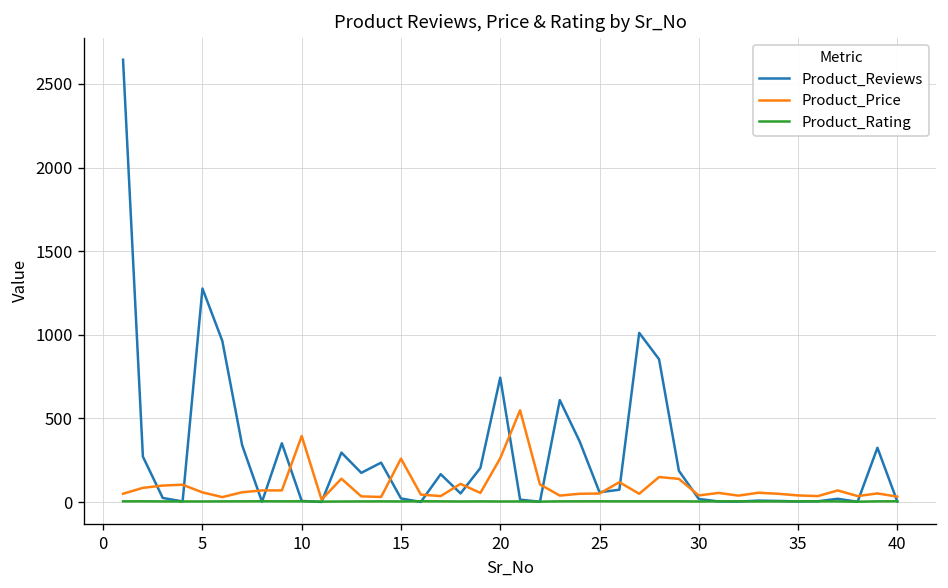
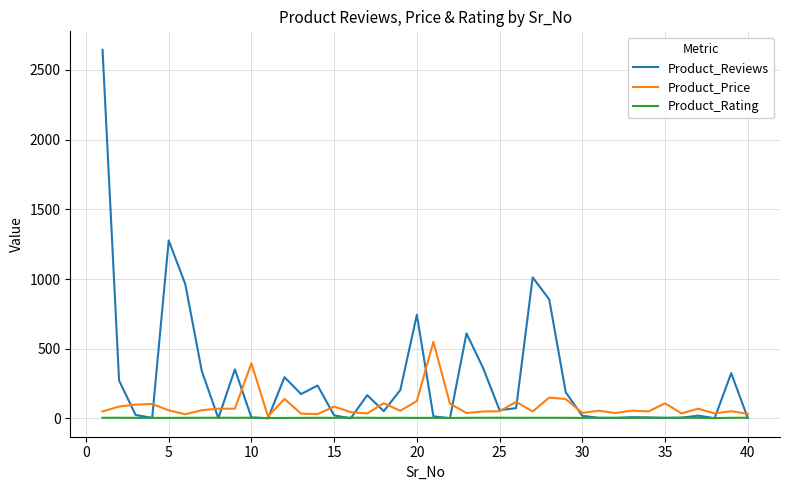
  {
    "Product_Reviews": {
      "5": 1280,
      "20": 740
    },
    "Product_Price": {
      "5": 60,
      "10": 400,
-     "15": 260,
-     "20": 260,
+     "15": 90,
+     "20": 130,
      "30": 40,
-     "35": 40,
+     "35": 110,
      "40": 30
    },
    "Product_Rating": {
      "5": 0,
      "20": 0,
      "25": 0
    }
  }
